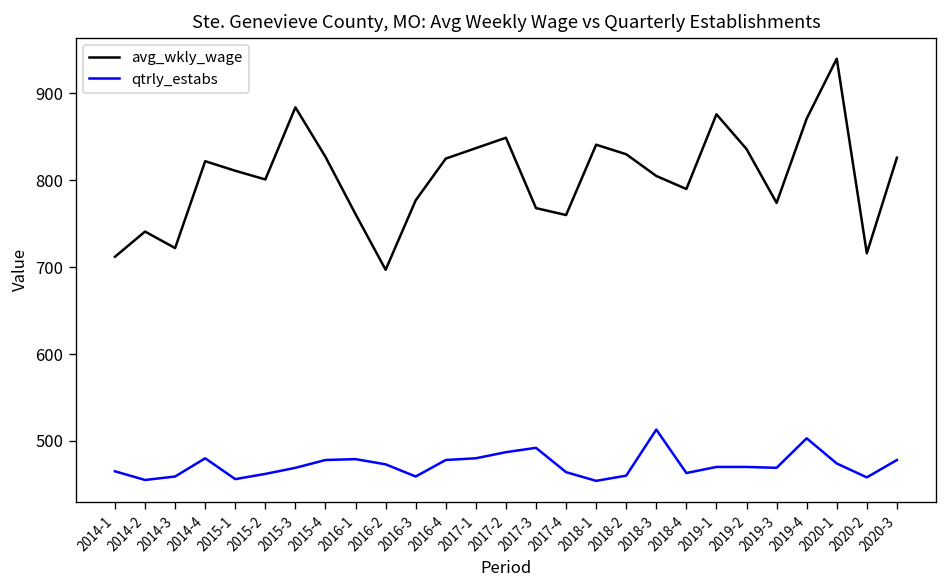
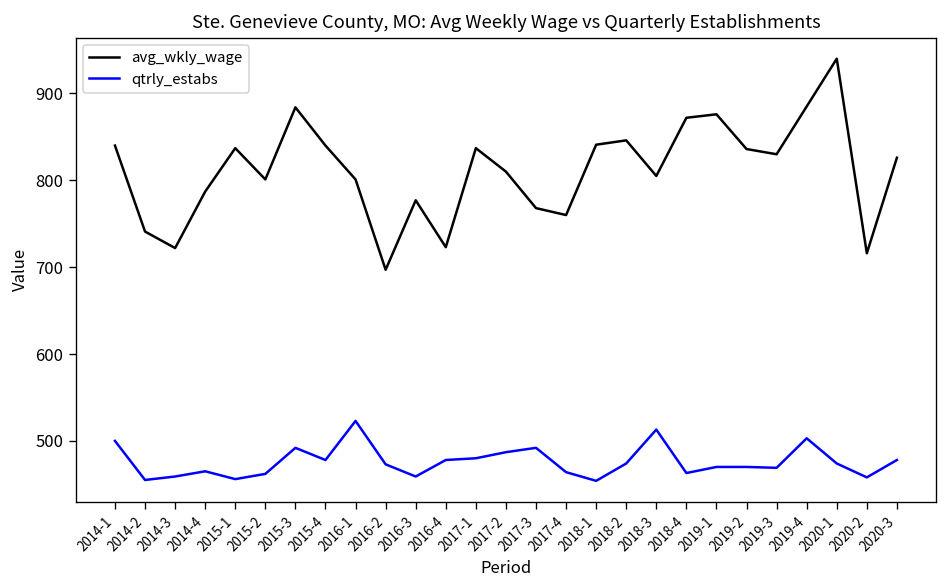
  {
    "avg_wkly_wage": {
-     "2014-1": 710,
+     "2014-1": 840,
      "2014-2": 740,
      "2014-3": 720,
-     "2014-4": 820,
-     "2015-1": 810,
+     "2014-4": 790,
+     "2015-1": 840,
      "2015-2": 800,
      "2015-3": 880,
-     "2015-4": 830,
-     "2016-1": 760,
+     "2015-4": 840,
+     "2016-1": 800,
      "2016-2": 700,
      "2016-3": 780,
-     "2016-4": 830,
+     "2016-4": 720,
      "2017-1": 840,
-     "2017-2": 850,
+     "2017-2": 810,
      "2017-3": 770,
      "2017-4": 760,
      "2018-1": 840,
-     "2018-2": 830,
+     "2018-2": 850,
      "2018-3": 810,
-     "2018-4": 790,
+     "2018-4": 870,
      "2019-1": 880,
      "2019-2": 840,
-     "2019-3": 770,
-     "2019-4": 870,
+     "2019-3": 830,
+     "2019-4": 890,
      "2020-1": 940,
      "2020-2": 720,
      "2020-3": 830
    },
    "qtrly_estabs": {
-     "2014-1": 470,
+     "2014-1": 500,
      "2014-2": 460,
      "2014-3": 460,
-     "2014-4": 480,
+     "2014-4": 470,
      "2015-1": 460,
      "2015-2": 460,
-     "2015-3": 470,
+     "2015-3": 490,
      "2015-4": 480,
-     "2016-1": 480,
+     "2016-1": 520,
      "2016-2": 470,
      "2016-3": 460,
      "2016-4": 480,
      "2017-1": 480,
      "2017-2": 490,
      "2017-3": 490,
      "2017-4": 460,
      "2018-1": 450,
-     "2018-2": 460,
+     "2018-2": 470,
      "2018-3": 510,
      "2018-4": 460,
      "2019-1": 470,
      "2019-2": 470,
      "2019-3": 470,
      "2019-4": 500,
      "2020-1": 470,
      "2020-2": 460,
      "2020-3": 480
    }
  }
